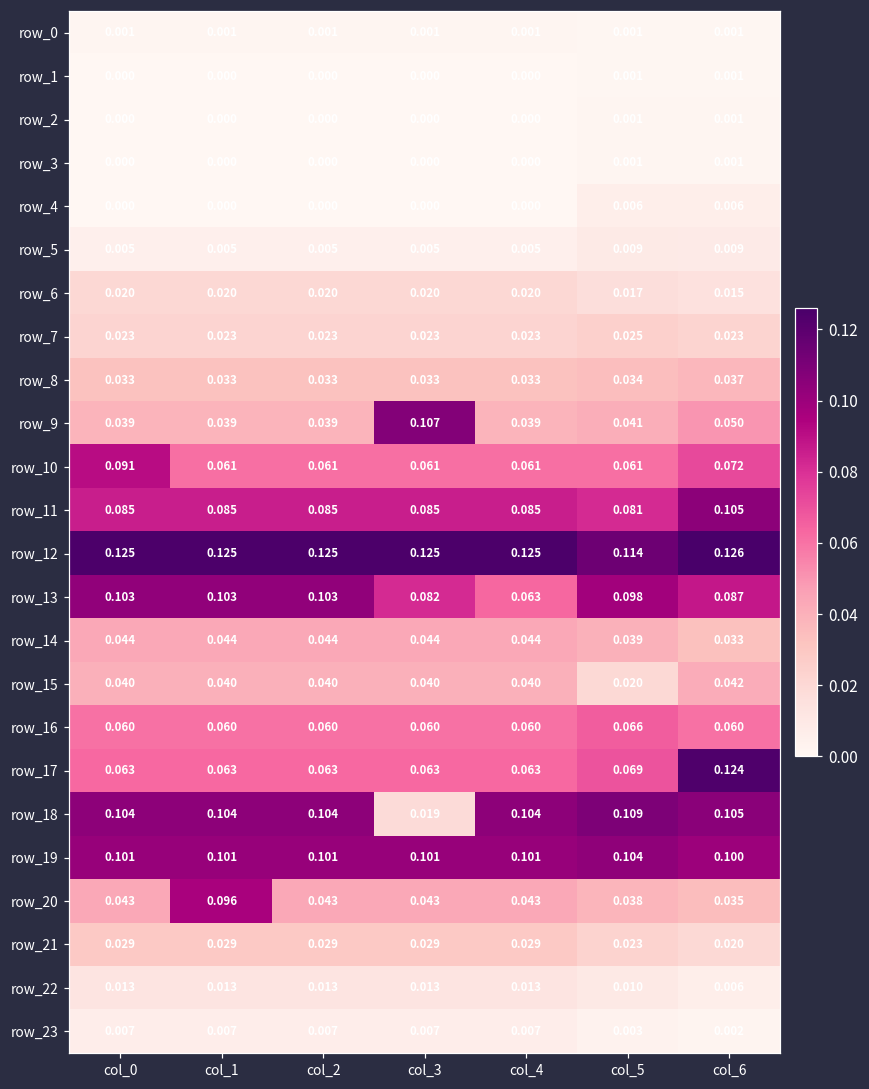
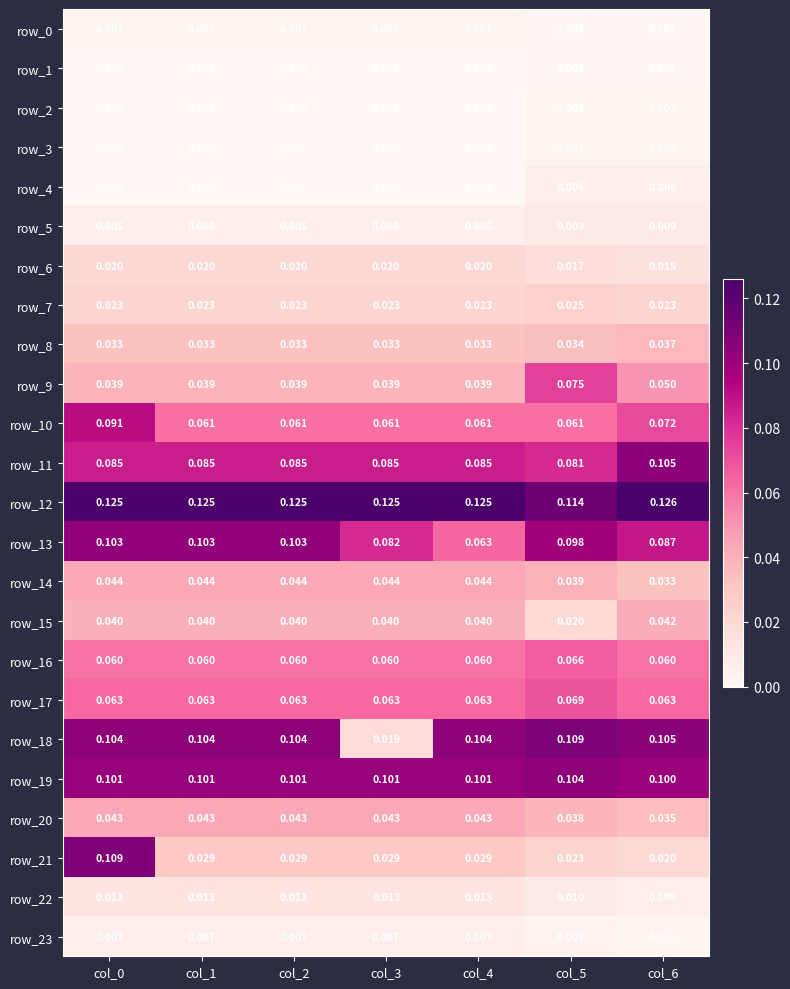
  {
    "row_7": {
      "col_5": 0.025
    },
    "row_8": {
      "col_0": 0.033,
      "col_1": 0.033,
      "col_2": 0.033,
      "col_3": 0.033,
      "col_4": 0.033,
      "col_5": 0.034,
      "col_6": 0.037
    },
    "row_9": {
      "col_0": 0.039,
      "col_1": 0.039,
      "col_2": 0.039,
-     "col_3": 0.107,
+     "col_3": 0.039,
      "col_4": 0.039,
-     "col_5": 0.041,
+     "col_5": 0.075,
      "col_6": 0.050
    },
    "row_10": {
      "col_0": 0.091,
      "col_1": 0.061,
      "col_2": 0.061,
      "col_3": 0.061,
      "col_4": 0.061,
      "col_5": 0.061,
      "col_6": 0.072
    },
    "row_11": {
      "col_0": 0.085,
      "col_1": 0.085,
      "col_2": 0.085,
      "col_3": 0.085,
      "col_4": 0.085,
      "col_5": 0.081,
      "col_6": 0.105
    },
    "row_12": {
      "col_0": 0.125,
      "col_1": 0.125,
      "col_2": 0.125,
      "col_3": 0.125,
      "col_4": 0.125,
      "col_5": 0.114,
      "col_6": 0.126
    },
    "row_13": {
      "col_0": 0.103,
      "col_1": 0.103,
      "col_2": 0.103,
      "col_3": 0.082,
      "col_4": 0.063,
      "col_5": 0.098,
      "col_6": 0.087
    },
    "row_14": {
      "col_0": 0.044,
      "col_1": 0.044,
      "col_2": 0.044,
      "col_3": 0.044,
      "col_4": 0.044,
      "col_5": 0.039,
      "col_6": 0.033
    },
    "row_15": {
      "col_0": 0.040,
      "col_1": 0.040,
      "col_2": 0.040,
      "col_3": 0.040,
      "col_4": 0.040,
      "col_6": 0.042
    },
    "row_16": {
      "col_0": 0.060,
      "col_1": 0.060,
      "col_2": 0.060,
      "col_3": 0.060,
      "col_4": 0.060,
      "col_5": 0.066,
      "col_6": 0.060
    },
    "row_17": {
      "col_0": 0.063,
      "col_1": 0.063,
      "col_2": 0.063,
      "col_3": 0.063,
      "col_4": 0.063,
      "col_5": 0.069,
-     "col_6": 0.124
+     "col_6": 0.063
    },
    "row_18": {
      "col_0": 0.104,
      "col_1": 0.104,
      "col_2": 0.104,
      "col_4": 0.104,
      "col_5": 0.109,
      "col_6": 0.105
    },
    "row_19": {
      "col_0": 0.101,
      "col_1": 0.101,
      "col_2": 0.101,
      "col_3": 0.101,
      "col_4": 0.101,
      "col_5": 0.104,
      "col_6": 0.100
    },
    "row_20": {
      "col_0": 0.043,
-     "col_1": 0.096,
+     "col_1": 0.043,
      "col_2": 0.043,
      "col_3": 0.043,
      "col_4": 0.043,
      "col_5": 0.038,
      "col_6": 0.035
    },
    "row_21": {
-     "col_0": 0.029,
+     "col_0": 0.109,
      "col_1": 0.029,
      "col_2": 0.029,
      "col_3": 0.029,
      "col_4": 0.029,
      "col_5": 0.023
    }
  }
